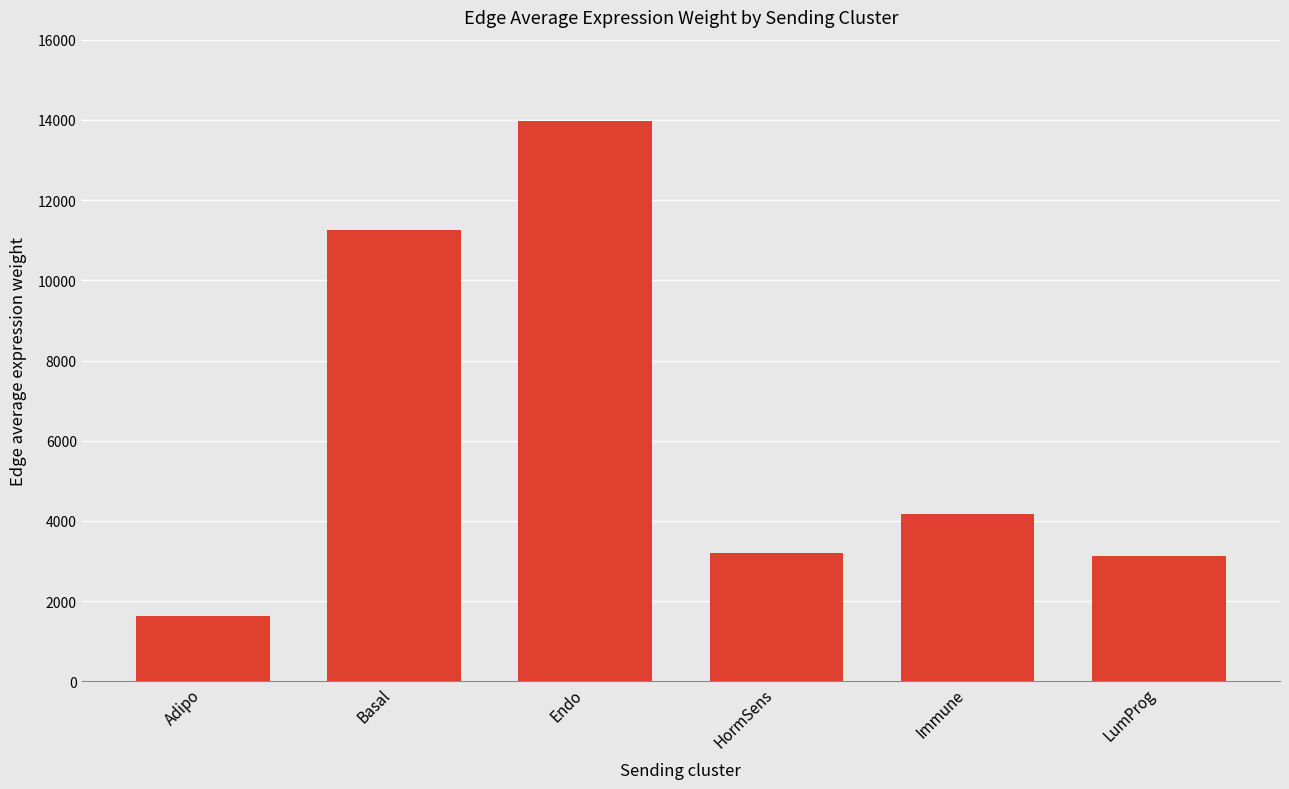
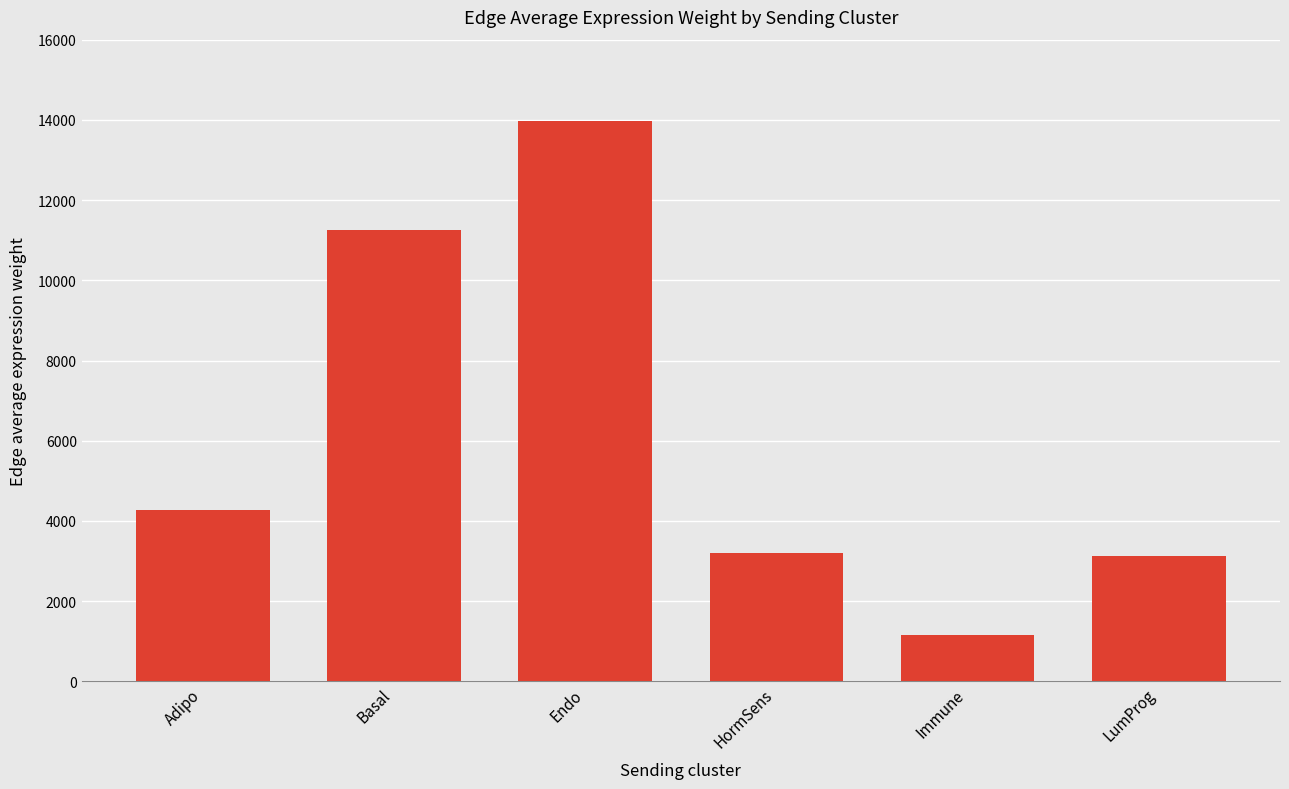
  {
-   "Adipo": 1600,
+   "Adipo": 4300,
    "Basal": 11300,
    "Endo": 14000,
    "HormSens": 3200,
-   "Immune": 4200,
+   "Immune": 1200,
    "LumProg": 3100
  }
